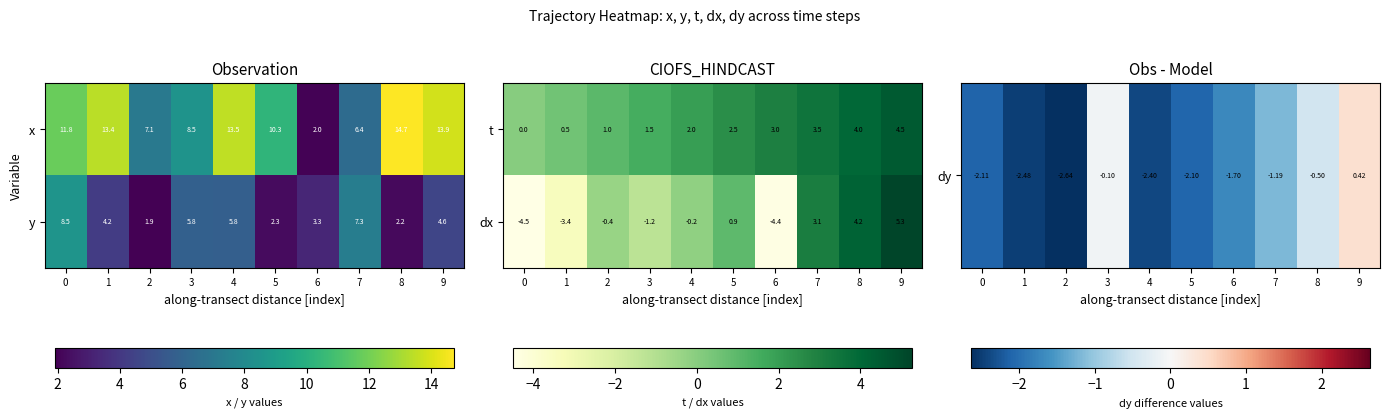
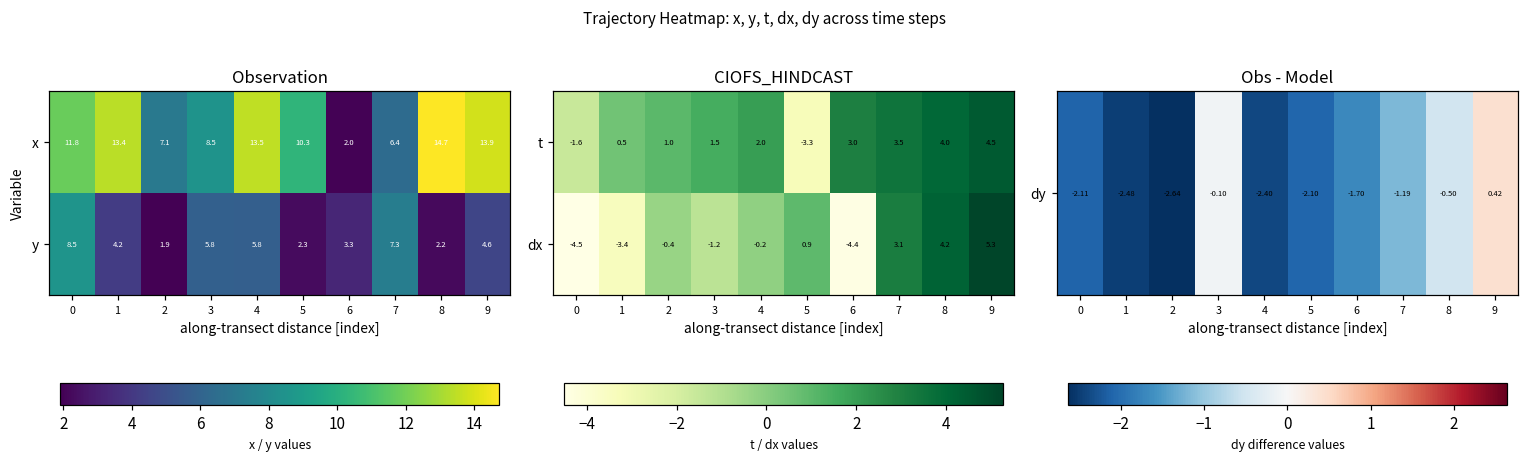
  {
    "Observation": {
      "x": {
        "0": 11.8,
        "1": 13.4,
        "2": 7.1,
        "3": 8.5,
        "4": 13.5,
        "5": 10.3,
        "6": 2.0,
        "7": 6.4,
        "8": 14.7,
        "9": 13.9
      },
      "y": {
        "0": 8.5,
        "1": 4.2,
        "2": 1.9,
        "3": 5.8,
        "4": 5.8,
        "5": 2.3,
        "6": 3.3,
        "7": 7.3,
        "8": 2.2,
        "9": 4.6
      }
    },
    "CIOFS_HINDCAST": {
      "t": {
-       "0": 0.0,
+       "0": -1.6,
        "1": 0.5,
        "2": 1.0,
        "3": 1.5,
        "4": 2.0,
-       "5": 2.5,
+       "5": -3.3,
        "6": 3.0,
        "7": 3.5,
        "8": 4.0,
        "9": 4.5
      },
      "dx": {
        "0": -4.5,
        "1": -3.4,
        "2": -0.4,
        "3": -1.2,
        "4": -0.2,
        "5": 0.9,
        "6": -4.4,
        "7": 3.1,
        "8": 4.2,
        "9": 5.3
      }
    },
    "Obs - Model": {
      "dy": {
        "0": -2.11,
        "1": -2.48,
        "2": -2.64,
        "3": -0.10,
        "4": -2.40,
        "5": -2.10,
        "6": -1.70,
        "7": -1.19,
        "8": -0.50,
        "9": 0.42
      }
    }
  }
